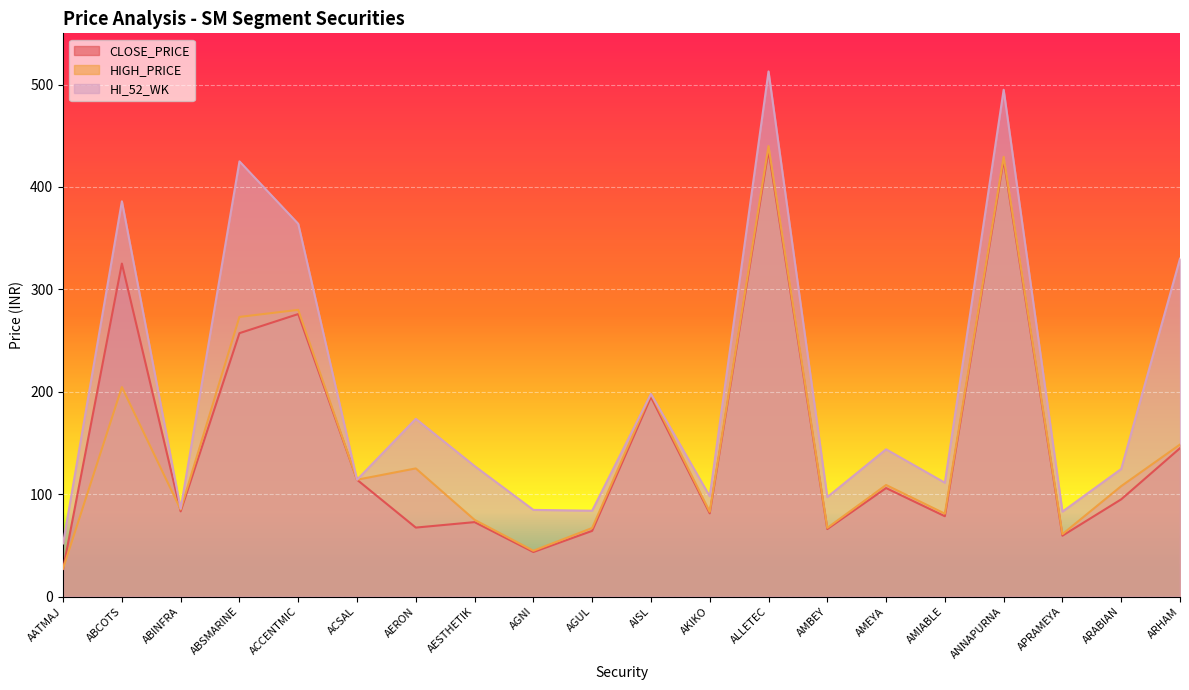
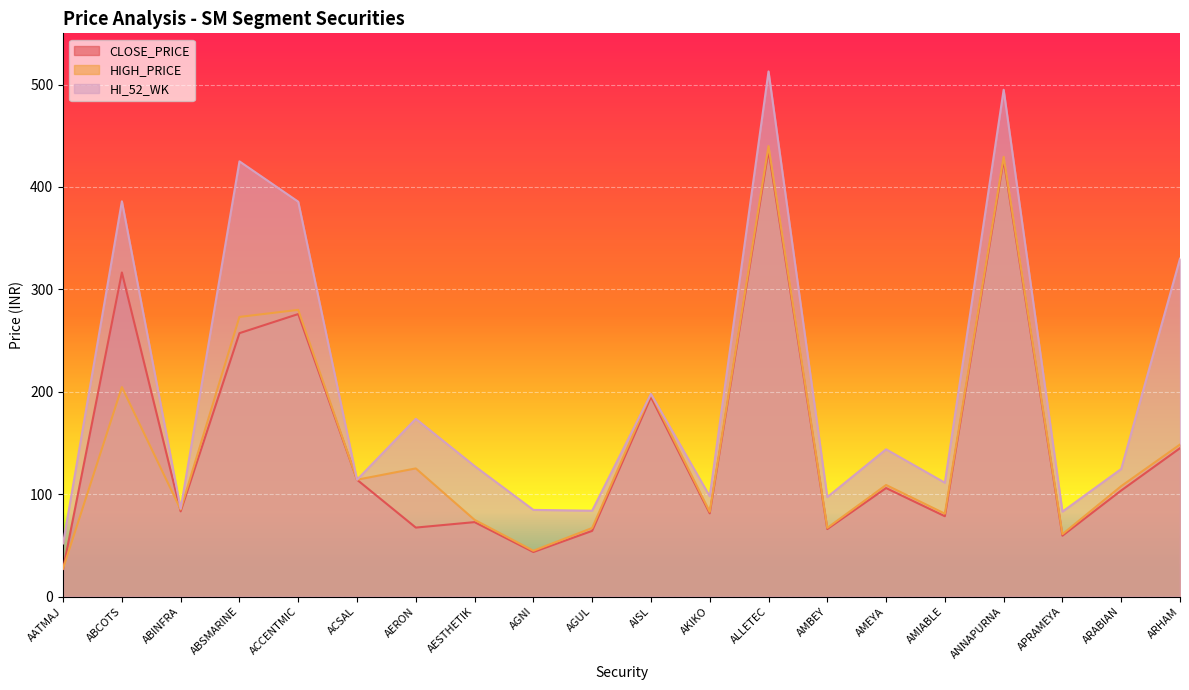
  {
    "CLOSE_PRICE": {
-     "ABCOTS": 325,
+     "ABCOTS": 317,
      "ABSMARINE": 257,
      "ACCENTMIC": 276,
      "AERON": 67,
      "AGUL": 64,
      "AISL": 195,
      "ALLETEC": 436,
      "AMEYA": 106,
      "ANNAPURNA": 426,
-     "ARABIAN": 95,
+     "ARABIAN": 104,
      "ARHAM": 145
    },
    "HIGH_PRICE": {
      "ABCOTS": 205,
      "ABSMARINE": 273,
      "ACCENTMIC": 280,
      "AERON": 125,
      "AGUL": 67,
      "ALLETEC": 440,
      "AMEYA": 109,
      "ANNAPURNA": 429,
      "ARABIAN": 108,
      "ARHAM": 149
    },
    "HI_52_WK": {
      "AATMAJ": 52,
      "ABCOTS": 386,
      "ABSMARINE": 425,
-     "ACCENTMIC": 364,
+     "ACCENTMIC": 386,
      "AERON": 174,
      "AESTHETIK": 128,
      "AGNI": 85,
      "AGUL": 84,
      "AKIKO": 98,
      "ALLETEC": 513,
      "AMBEY": 97,
      "AMEYA": 144,
      "AMIABLE": 111,
      "ANNAPURNA": 495,
      "APRAMEYA": 83,
      "ARABIAN": 125,
      "ARHAM": 330
    }
  }
